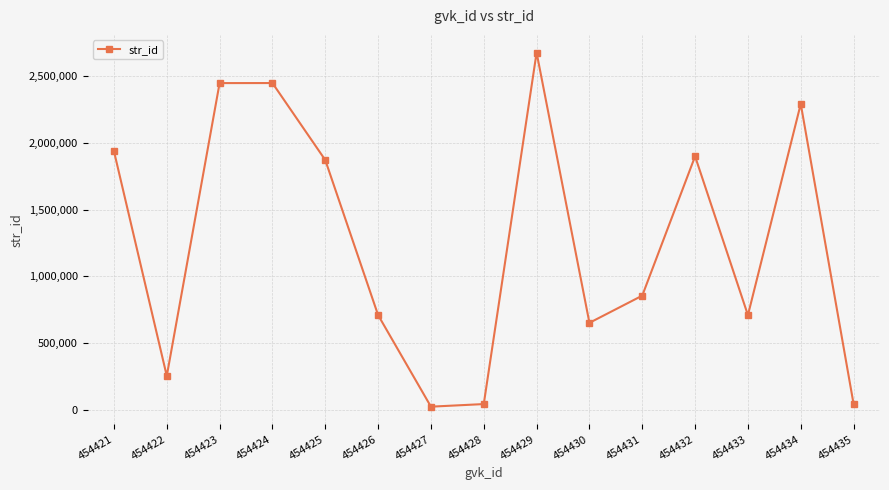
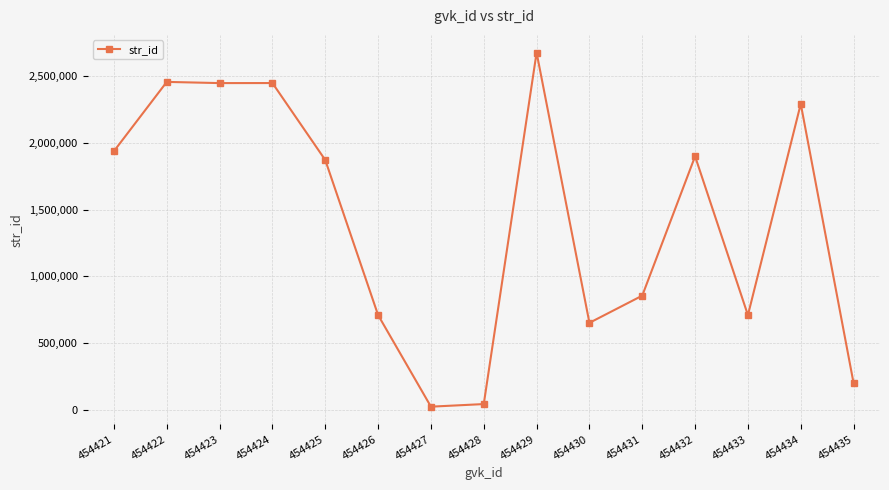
  {
    "454421": "1,940,000",
-   "454422": "250,000",
+   "454422": "2,460,000",
    "454423": "2,450,000",
    "454424": "2,450,000",
    "454425": "1,870,000",
    "454426": "710,000",
    "454427": "20,000",
    "454428": "40,000",
    "454429": "2,680,000",
    "454430": "650,000",
    "454431": "860,000",
    "454432": "1,900,000",
    "454433": "710,000",
    "454434": "2,290,000",
-   "454435": "40,000"
+   "454435": "200,000"
  }
